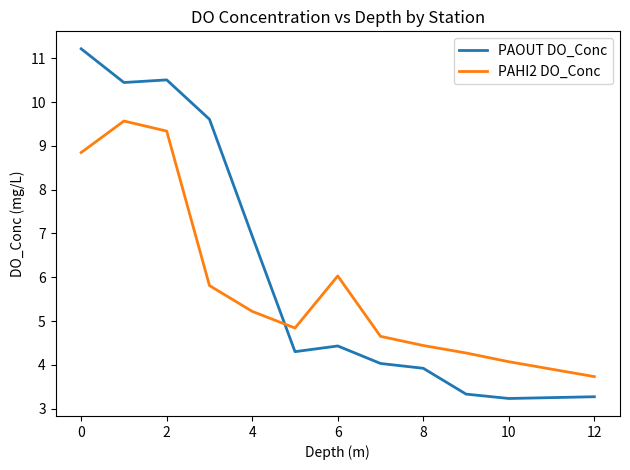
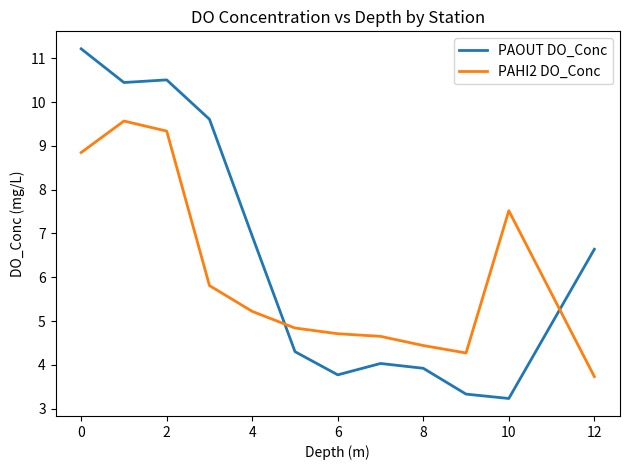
  {
    "PAOUT DO_Conc": {
      "0": 11.2,
      "2": 10.5,
      "4": 6.9,
-     "6": 4.4,
+     "6": 3.8,
      "8": 3.9,
      "10": 3.2,
-     "12": 3.3
+     "12": 6.6
    },
    "PAHI2 DO_Conc": {
      "0": 8.9,
      "2": 9.3,
      "4": 5.2,
-     "6": 6.0,
+     "6": 4.7,
      "8": 4.4,
-     "10": 4.1,
+     "10": 7.5,
      "12": 3.7
    }
  }
